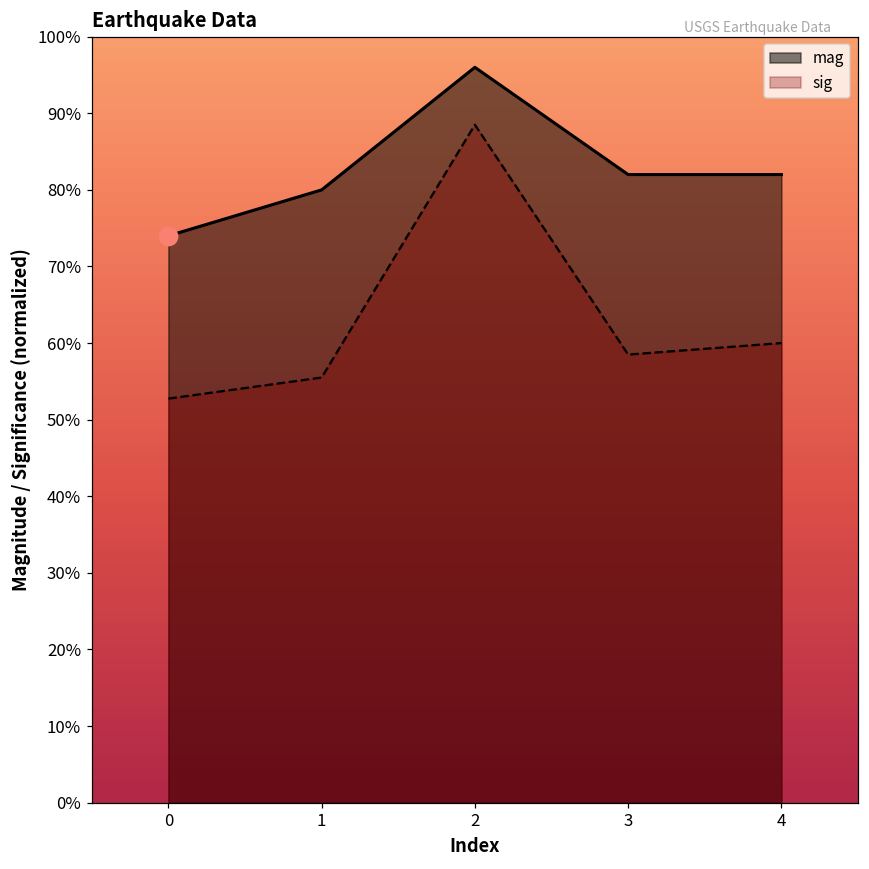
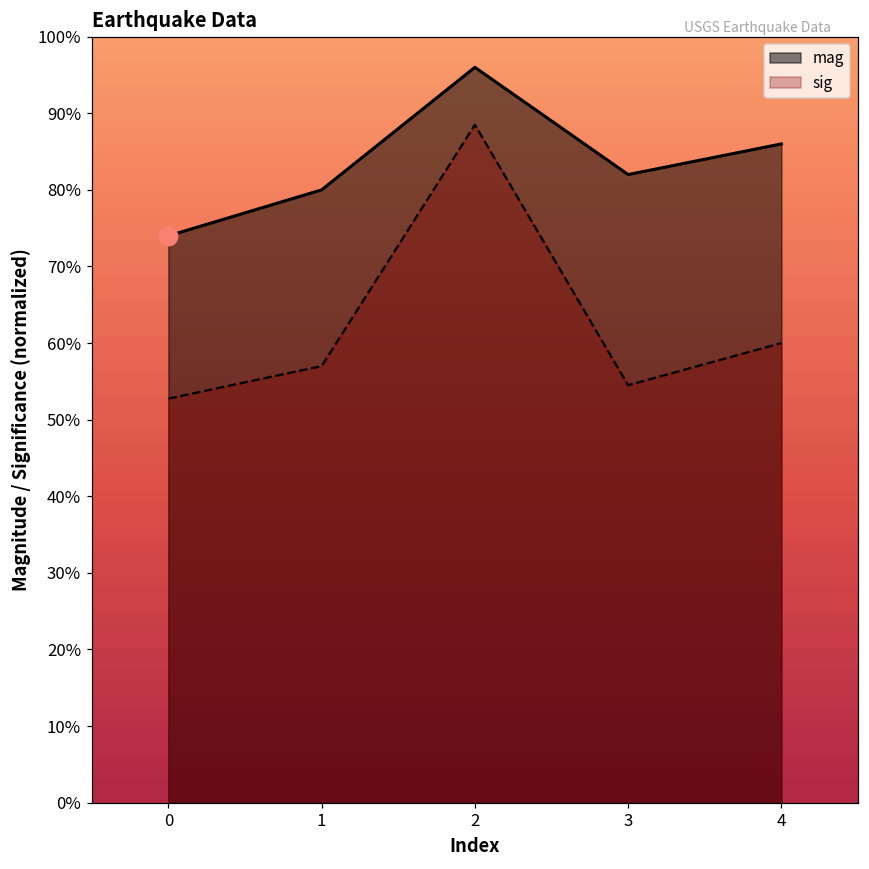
  {
    "mag": {
      "1": "80%",
      "2": "96%",
      "3": "82%",
-     "4": "82%"
+     "4": "86%"
    },
    "sig": {
      "0": "53%",
-     "1": "56%",
+     "1": "57%",
      "2": "89%",
-     "3": "59%",
+     "3": "55%",
      "4": "60%"
    }
  }
